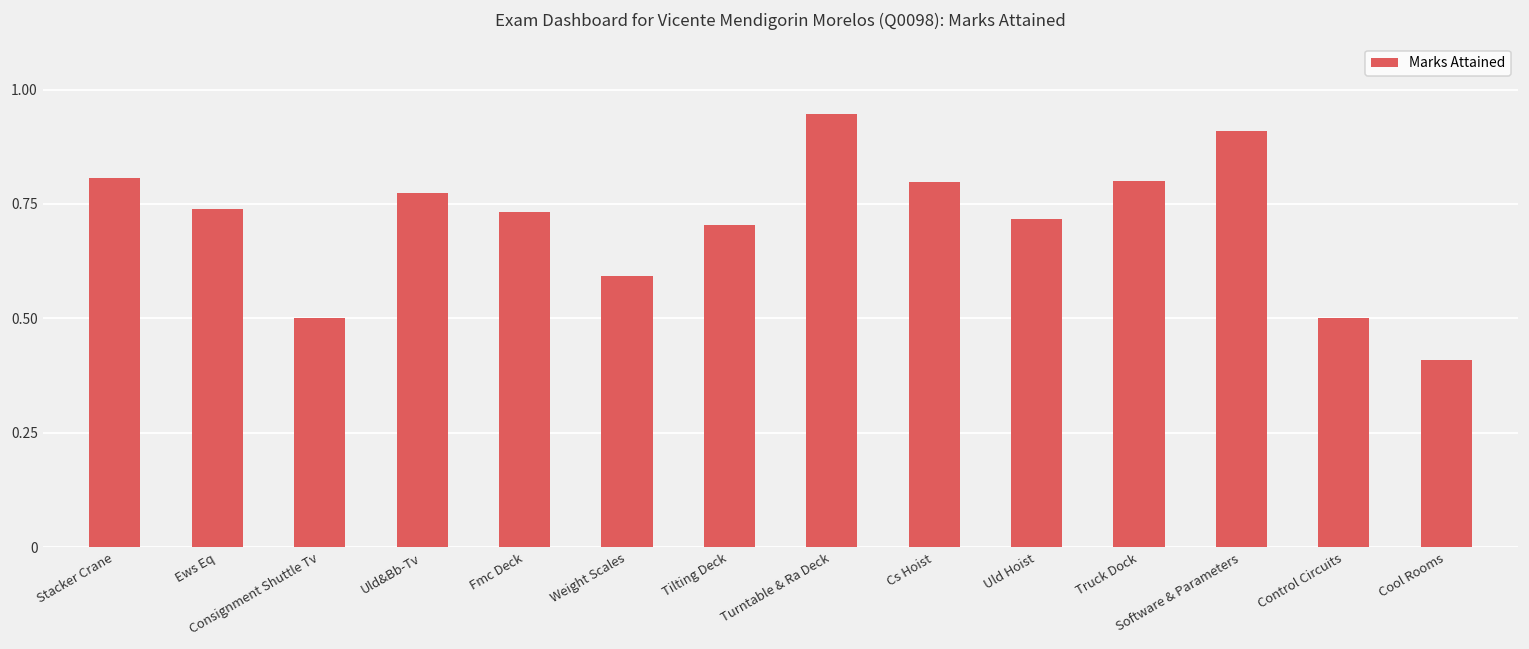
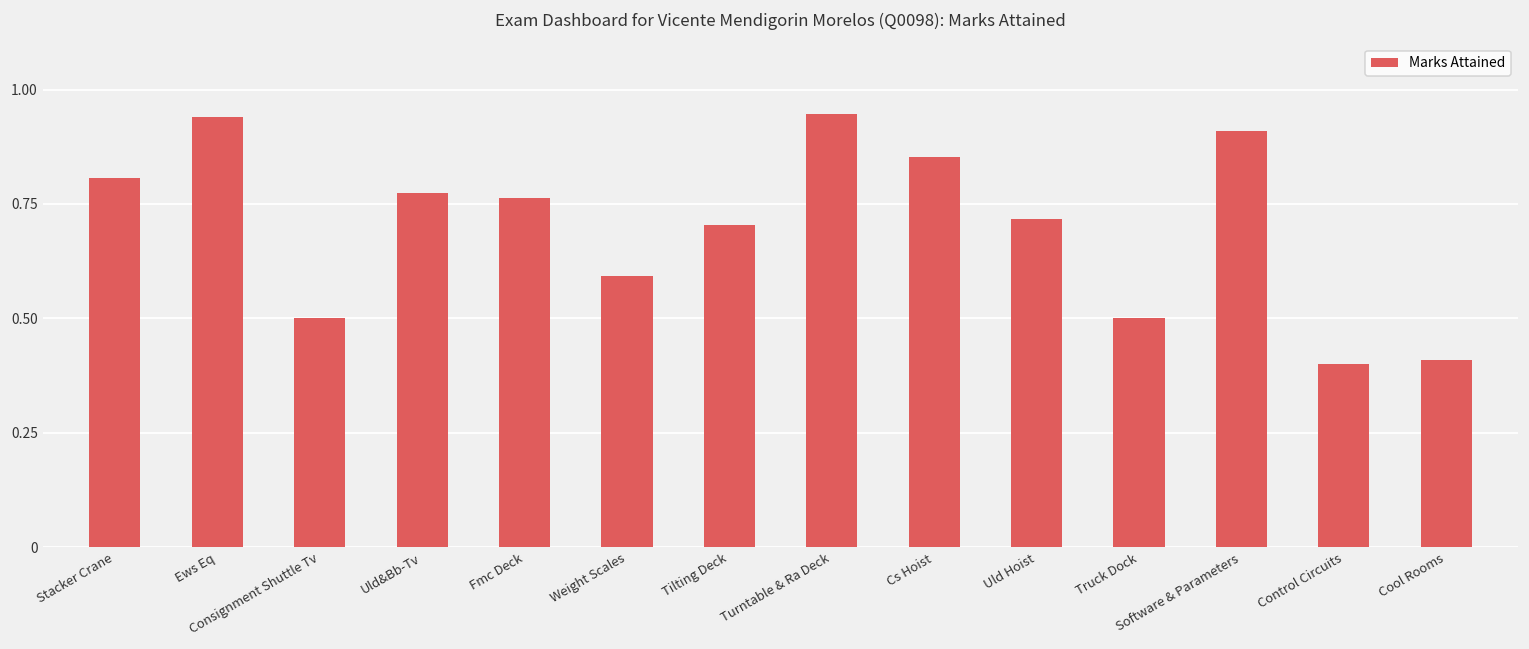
  {
    "Stacker Crane": 0.81,
-   "Ews Eq": 0.74,
+   "Ews Eq": 0.94,
    "Consignment Shuttle Tv": 0.50,
    "Uld&Bb-Tv": 0.77,
-   "Fmc Deck": 0.73,
+   "Fmc Deck": 0.76,
    "Weight Scales": 0.59,
    "Tilting Deck": 0.71,
    "Turntable & Ra Deck": 0.95,
-   "Cs Hoist": 0.80,
+   "Cs Hoist": 0.85,
    "Uld Hoist": 0.72,
-   "Truck Dock": 0.8,
+   "Truck Dock": 0.5,
    "Software & Parameters": 0.91,
-   "Control Circuits": 0.5,
+   "Control Circuits": 0.4,
    "Cool Rooms": 0.41
  }
